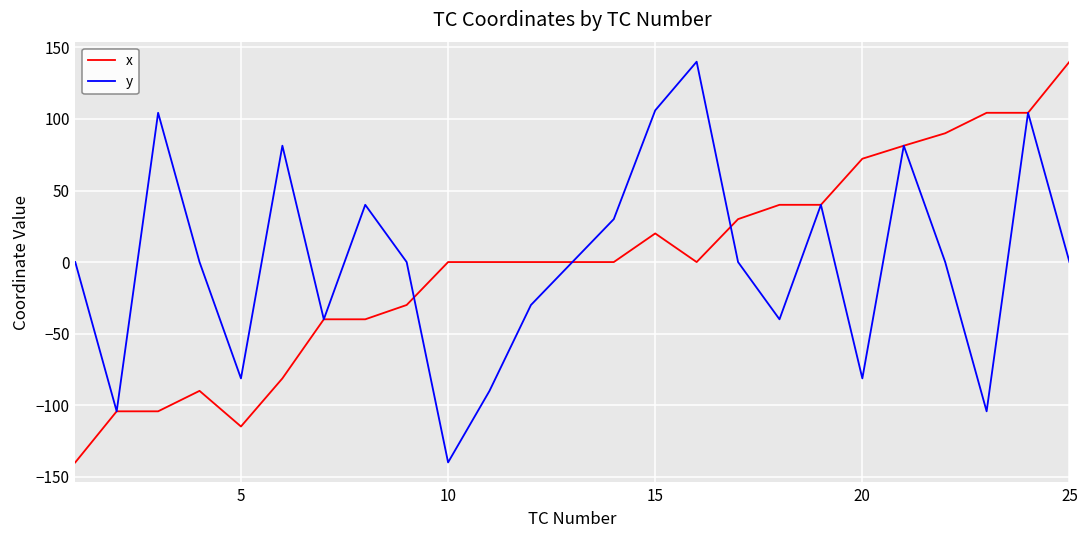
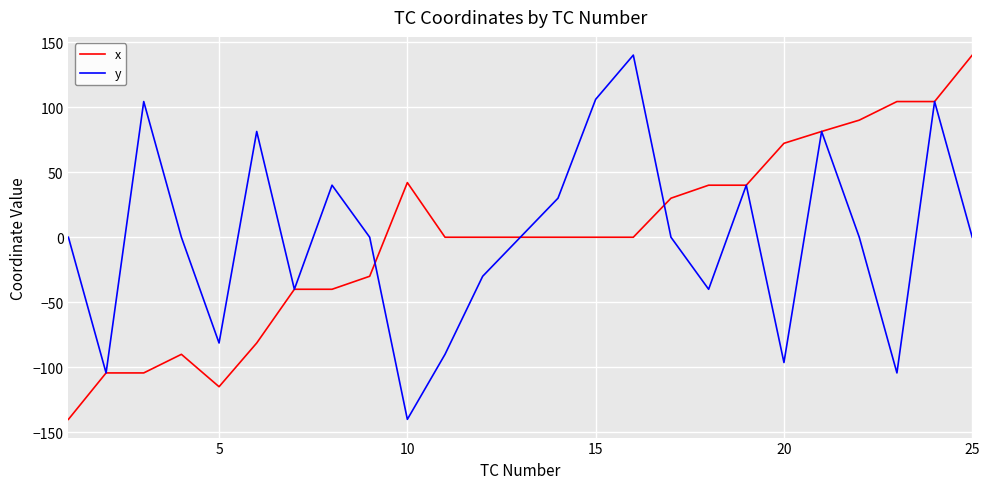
  {
    "x": {
      "5": -115,
-     "10": 0,
-     "15": 20,
+     "10": 42,
+     "15": 0,
      "20": 72,
      "25": 140
    },
    "y": {
      "5": -81,
      "10": -140,
      "15": 106,
-     "20": -81,
+     "20": -96,
      "25": 0
    }
  }
